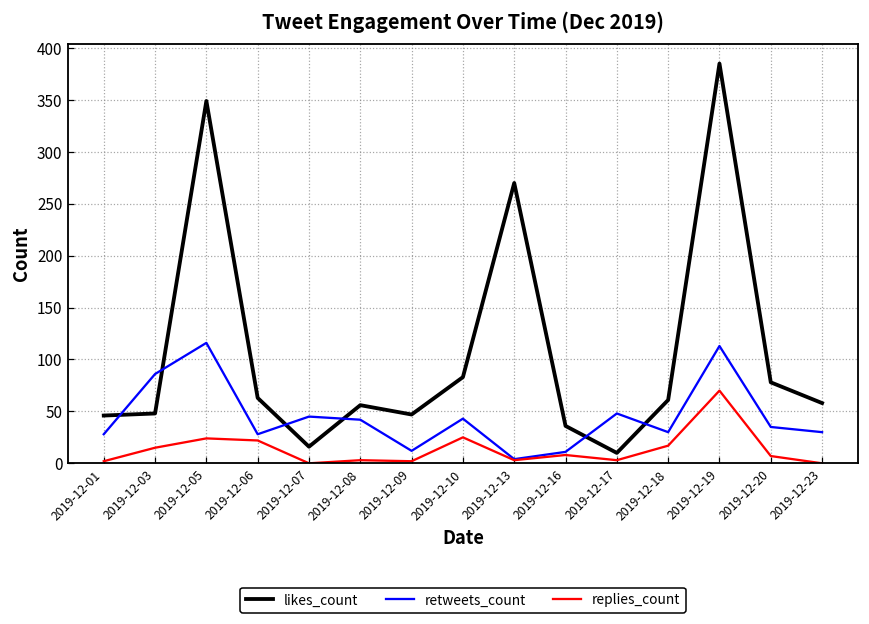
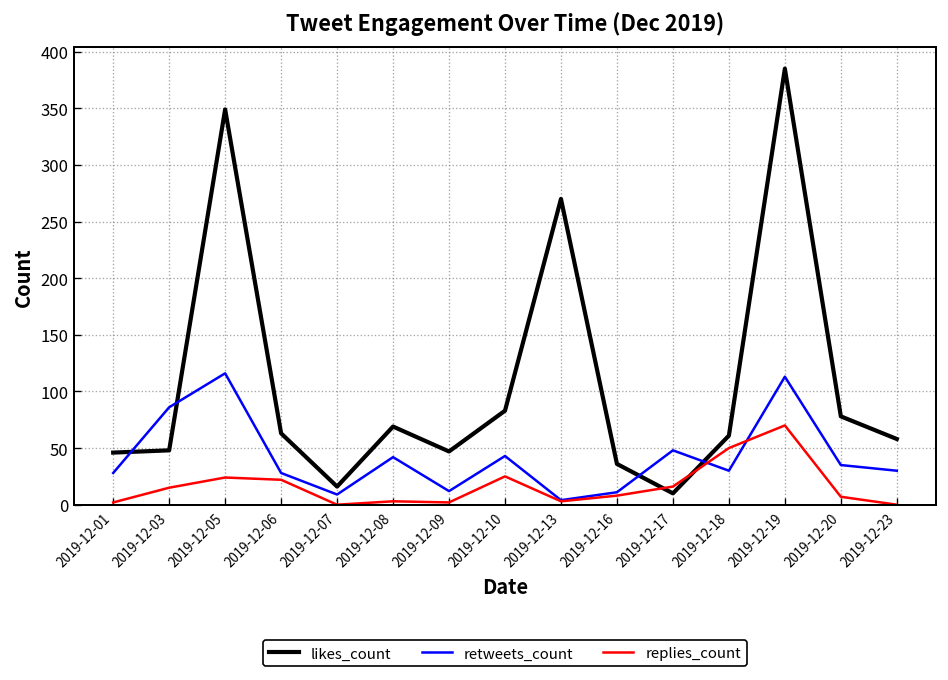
  {
    "likes_count": {
      "2019-12-01": 50,
      "2019-12-03": 50,
      "2019-12-05": 350,
      "2019-12-06": 60,
      "2019-12-07": 20,
-     "2019-12-08": 60,
+     "2019-12-08": 70,
      "2019-12-09": 50,
      "2019-12-10": 80,
      "2019-12-13": 270,
      "2019-12-16": 40,
      "2019-12-17": 10,
      "2019-12-18": 60,
      "2019-12-19": 390,
      "2019-12-20": 80,
      "2019-12-23": 60
    },
    "retweets_count": {
      "2019-12-01": 30,
      "2019-12-03": 90,
      "2019-12-05": 120,
      "2019-12-06": 30,
-     "2019-12-07": 50,
+     "2019-12-07": 10,
      "2019-12-08": 40,
      "2019-12-09": 10,
      "2019-12-10": 40,
      "2019-12-16": 10,
      "2019-12-17": 50,
      "2019-12-18": 30,
      "2019-12-19": 110,
      "2019-12-20": 40,
      "2019-12-23": 30
    },
    "replies_count": {
      "2019-12-01": 0,
      "2019-12-03": 20,
      "2019-12-05": 20,
      "2019-12-06": 20,
      "2019-12-07": 0,
      "2019-12-08": 0,
      "2019-12-09": 0,
      "2019-12-10": 30,
      "2019-12-16": 10,
-     "2019-12-17": 0,
-     "2019-12-18": 20,
+     "2019-12-17": 20,
+     "2019-12-18": 50,
      "2019-12-19": 70,
      "2019-12-20": 10,
      "2019-12-23": 0
    }
  }
